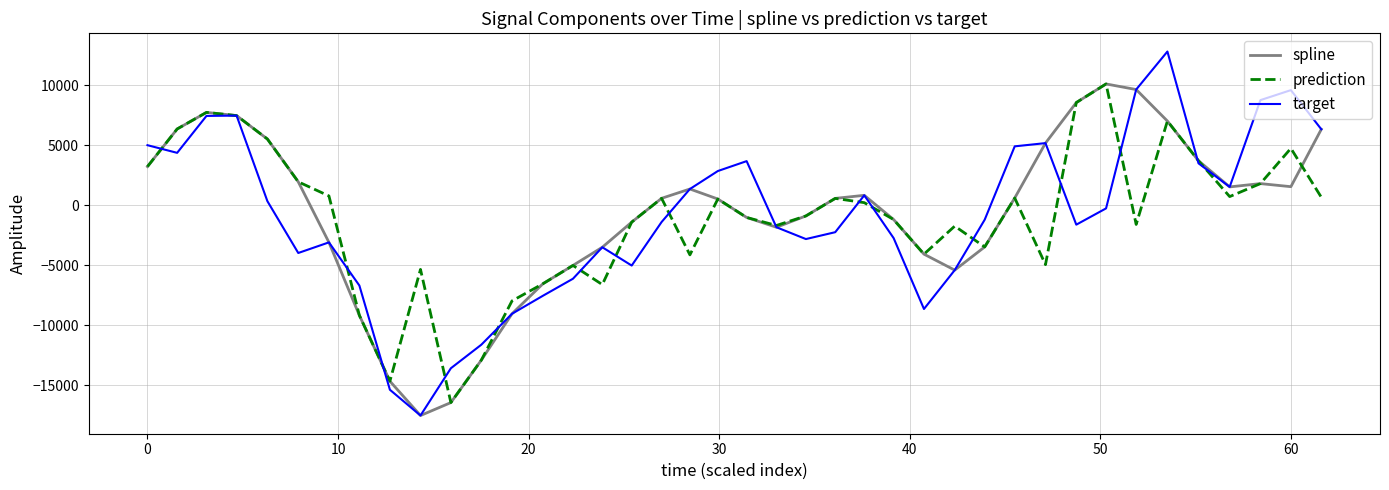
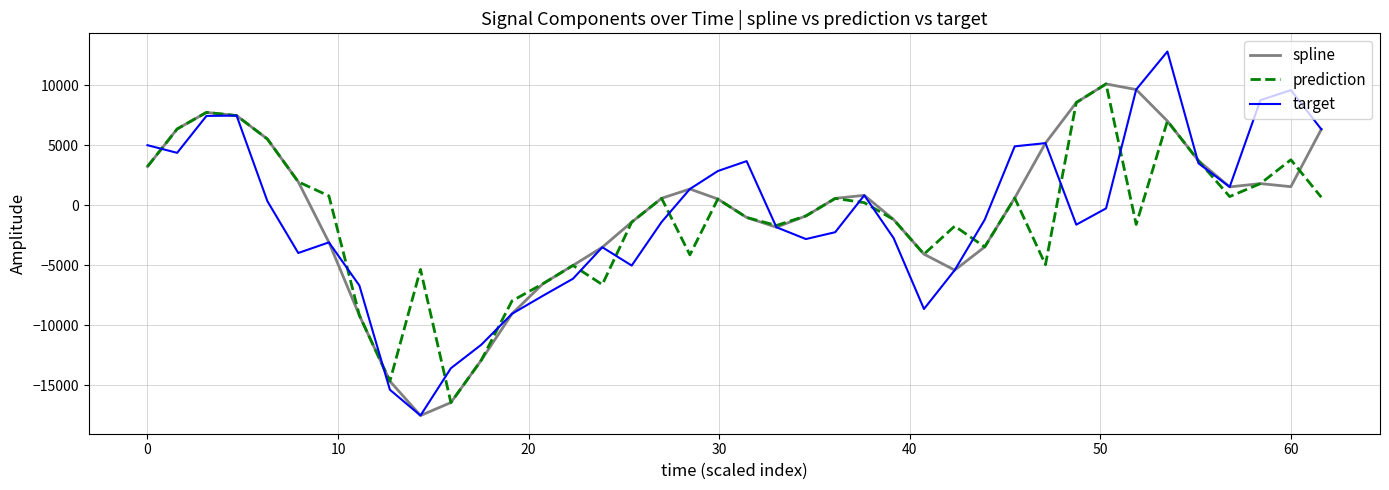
  {
    "spline": {
      "60": 1600
    },
    "prediction": {
-     "60": 4800
+     "60": 3800
    },
    "target": {
      "0": 5000
    }
  }
